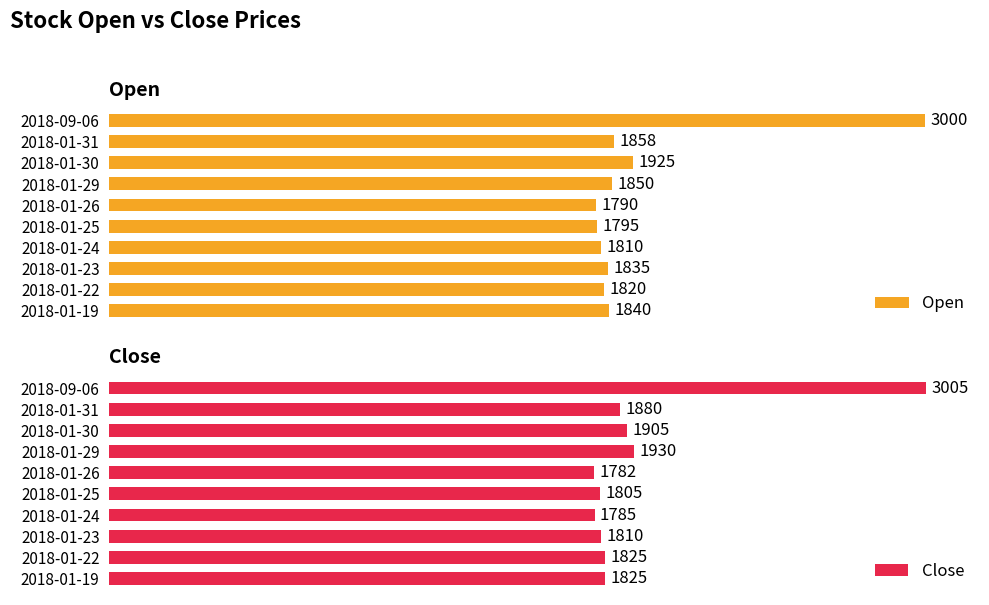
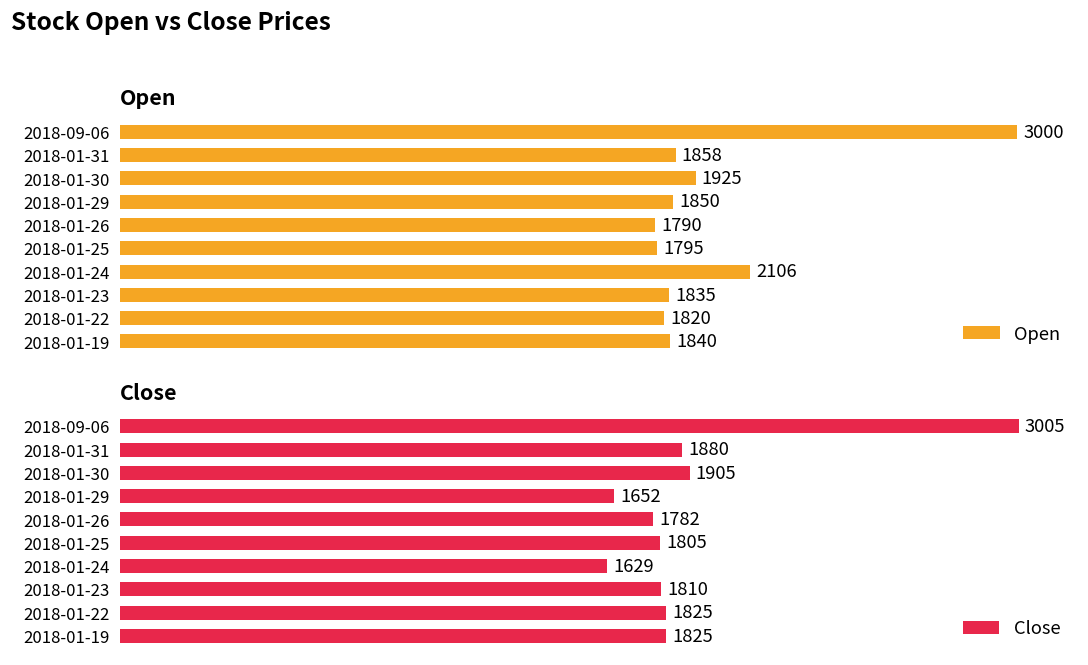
  {
    "Open": {
      "2018-09-06": 3000,
      "2018-01-31": 1858,
      "2018-01-30": 1925,
      "2018-01-29": 1850,
      "2018-01-26": 1790,
      "2018-01-25": 1795,
-     "2018-01-24": 1810,
+     "2018-01-24": 2106,
      "2018-01-23": 1835,
      "2018-01-22": 1820,
      "2018-01-19": 1840
    },
    "Close": {
      "2018-09-06": 3005,
      "2018-01-31": 1880,
      "2018-01-30": 1905,
-     "2018-01-29": 1930,
+     "2018-01-29": 1652,
      "2018-01-26": 1782,
      "2018-01-25": 1805,
-     "2018-01-24": 1785,
+     "2018-01-24": 1629,
      "2018-01-23": 1810,
      "2018-01-22": 1825,
      "2018-01-19": 1825
    }
  }
